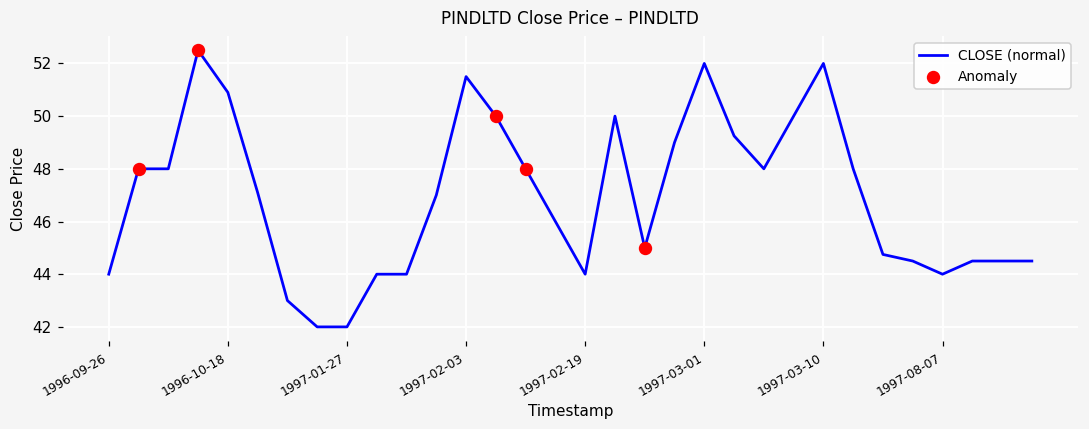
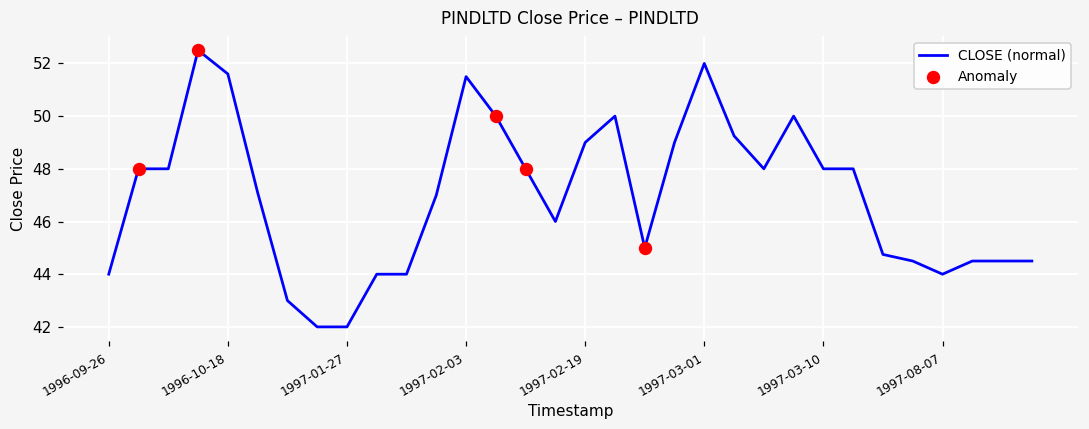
  {
    "CLOSE (normal)": {
      "1996-09-26": 44.0,
-     "1996-10-18": 50.9,
+     "1996-10-18": 51.6,
      "1997-01-27": 42.0,
      "1997-02-03": 51.5,
-     "1997-02-19": 44,
+     "1997-02-19": 49,
      "1997-03-01": 52.0,
-     "1997-03-10": 52,
+     "1997-03-10": 48,
      "1997-08-07": 44.0
    }
  }
